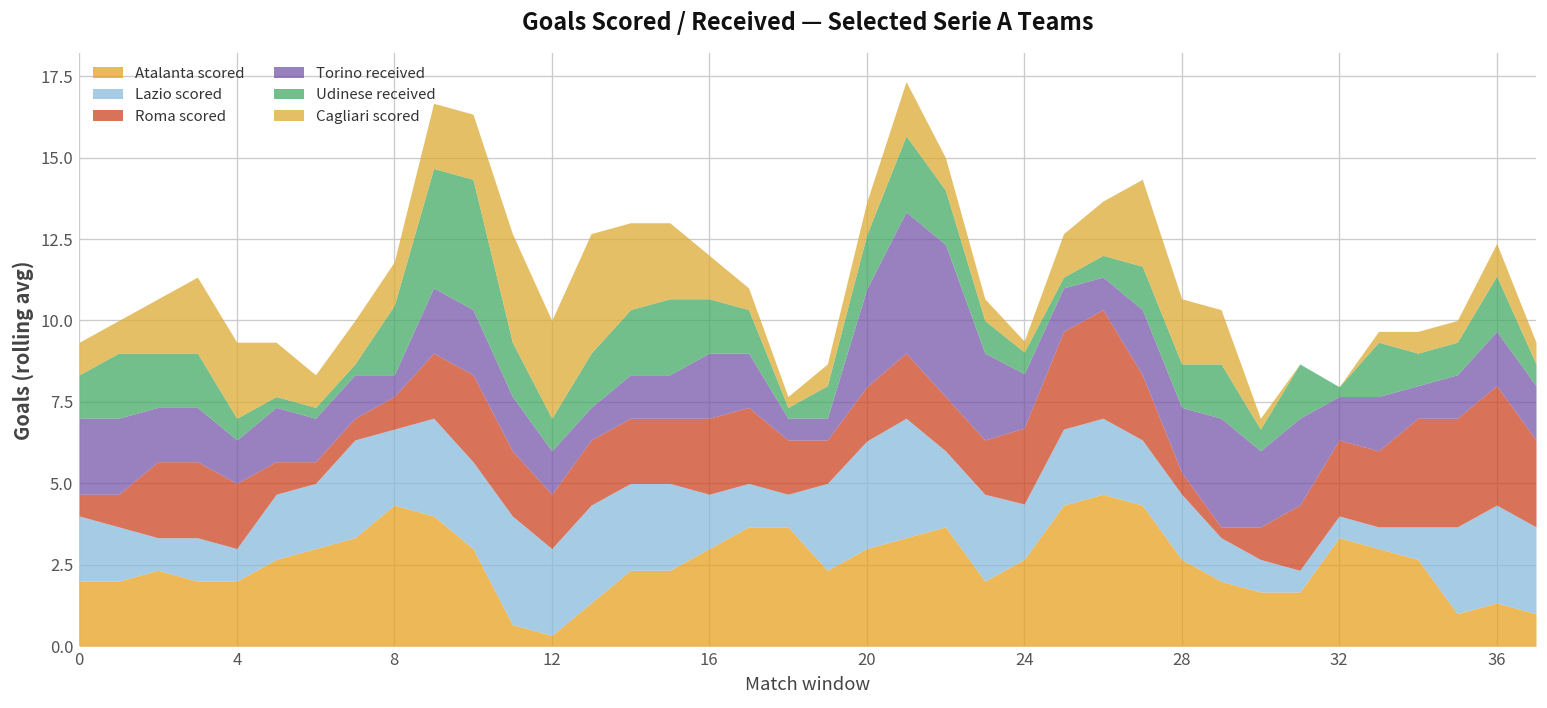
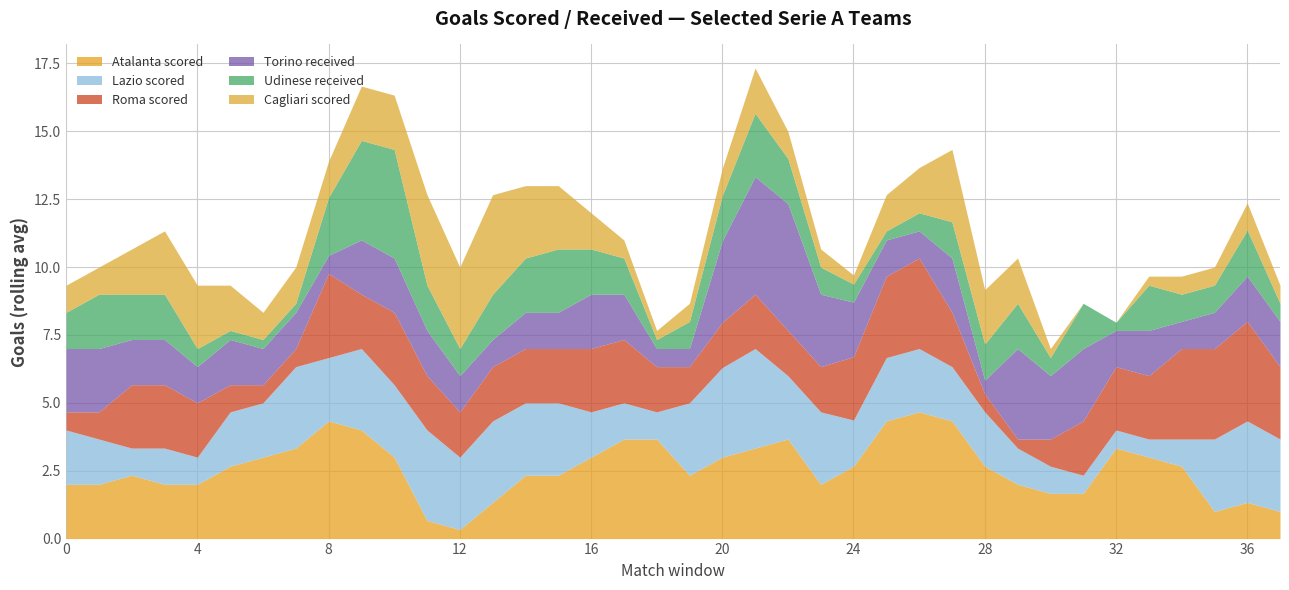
  {
    "Lazio scored": {
      "0": 2.0,
      "4": 1.0,
      "8": 2.3,
      "12": 2.7,
      "16": 1.7,
      "20": 3.3,
      "24": 1.7,
      "28": 2.0,
      "32": 0.7,
      "36": 3.0
    },
    "Roma scored": {
      "0": 0.7,
      "4": 2.0,
-     "8": 1.0,
+     "8": 3.1,
      "12": 1.7,
      "16": 2.3,
      "20": 1.7,
      "24": 2.3,
      "28": 0.7,
      "32": 2.3,
      "36": 3.7
    },
    "Torino received": {
      "0": 2.3,
      "4": 1.3,
      "8": 0.7,
      "12": 1.3,
      "16": 2.0,
      "20": 3.0,
-     "24": 1.7,
-     "28": 2.0,
+     "24": 2.0,
+     "28": 0.5,
      "32": 1.3,
      "36": 1.7
    },
    "Udinese received": {
      "0": 1.3,
      "4": 0.7,
      "8": 2.1,
      "12": 1.0,
      "16": 1.7,
      "20": 1.7,
      "24": 0.7,
      "28": 1.3,
      "36": 1.7
    }
  }
